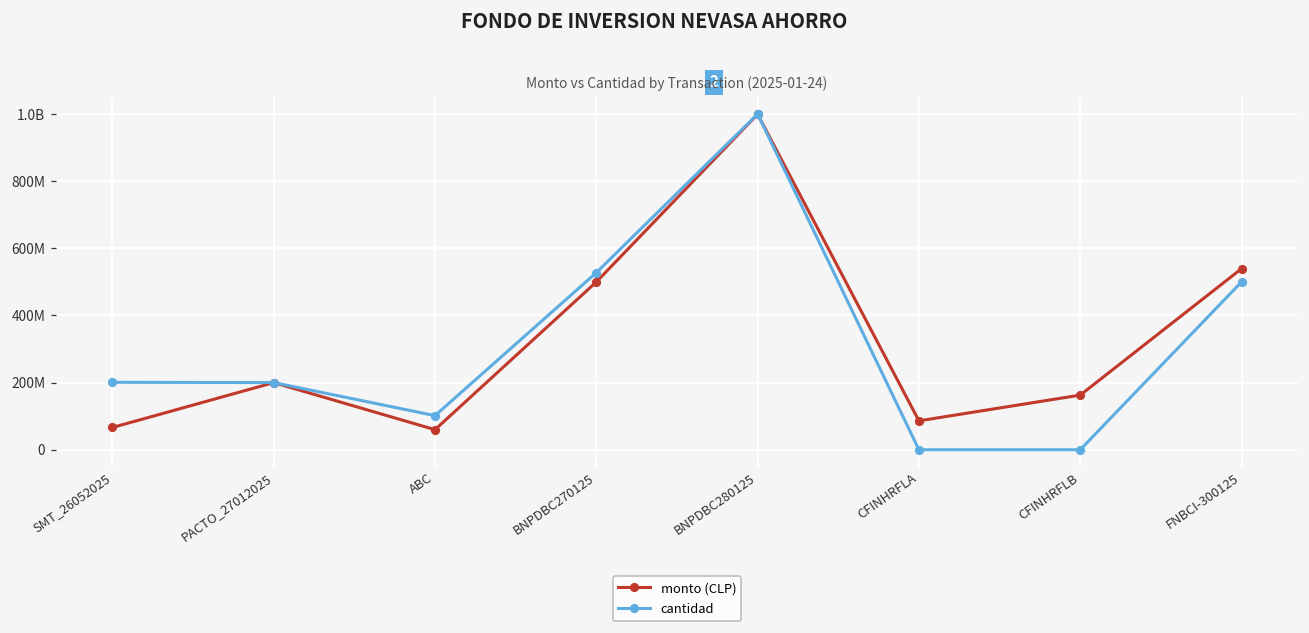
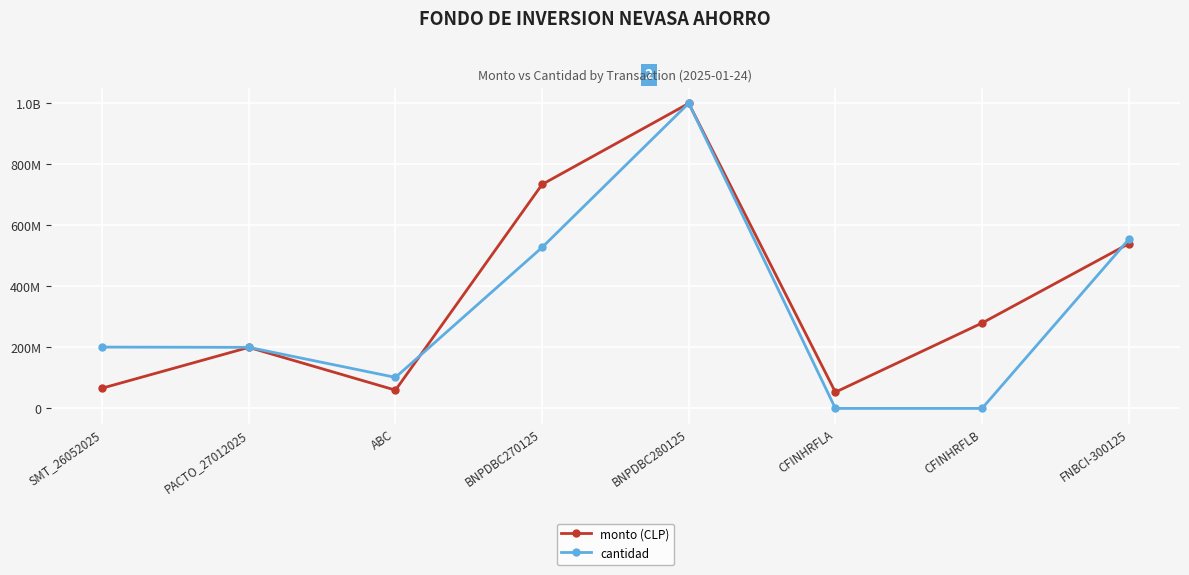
  {
    "monto (CLP)": {
      "SMT_26052025": 70000000,
      "ABC": 60000000,
-     "BNPDBC270125": 500000000,
-     "CFINHRFLA": 90000000,
-     "CFINHRFLB": 160000000,
+     "BNPDBC270125": 730000000,
+     "CFINHRFLA": 50000000,
+     "CFINHRFLB": 280000000,
      "FNBCI-300125": 540000000
    },
    "cantidad": {
      "SMT_26052025": 200000000,
      "ABC": 100000000,
      "BNPDBC270125": 530000000,
      "CFINHRFLA": 0,
      "CFINHRFLB": 0,
-     "FNBCI-300125": 500000000
+     "FNBCI-300125": 550000000
    }
  }
